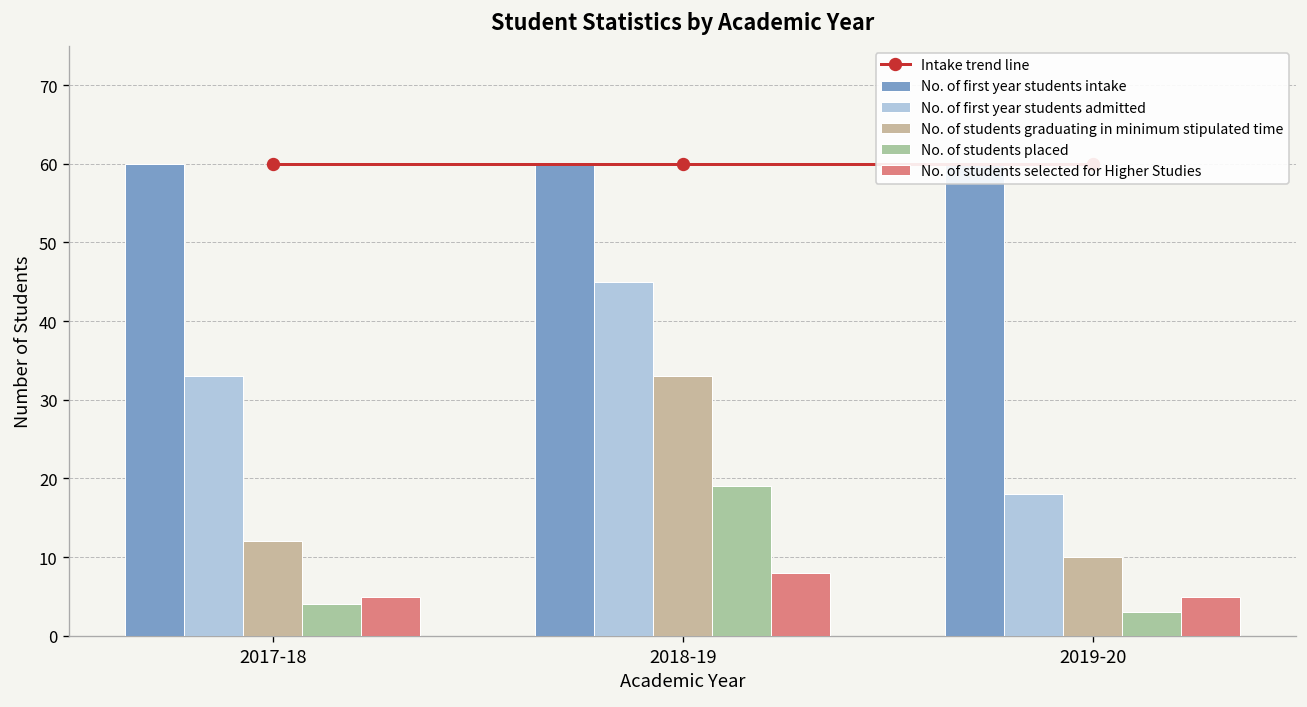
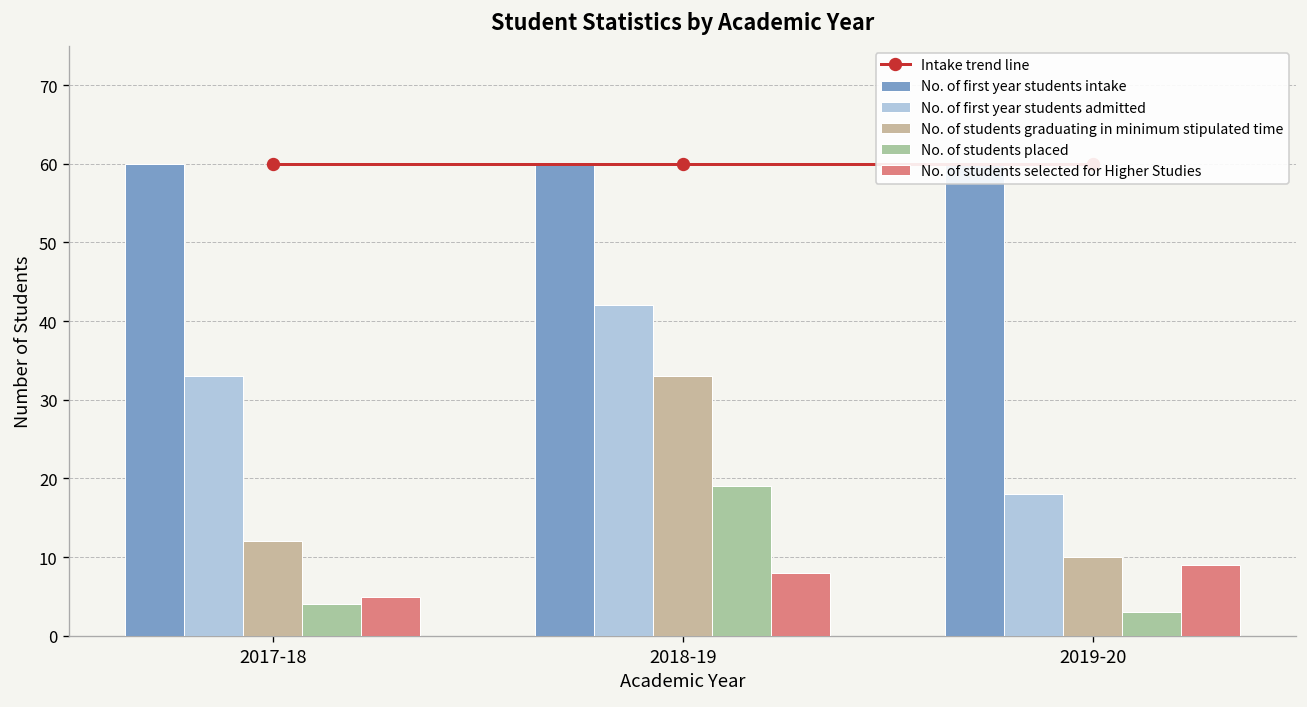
  {
    "No. of first year students intake": {
      "2017-18": 60,
      "2018-19": 60
    },
    "No. of first year students admitted": {
      "2017-18": 33,
-     "2018-19": 45,
+     "2018-19": 42,
      "2019-20": 18
    },
    "No. of students selected for Higher Studies": {
      "2017-18": 5,
      "2018-19": 8,
-     "2019-20": 5
+     "2019-20": 9
    }
  }
